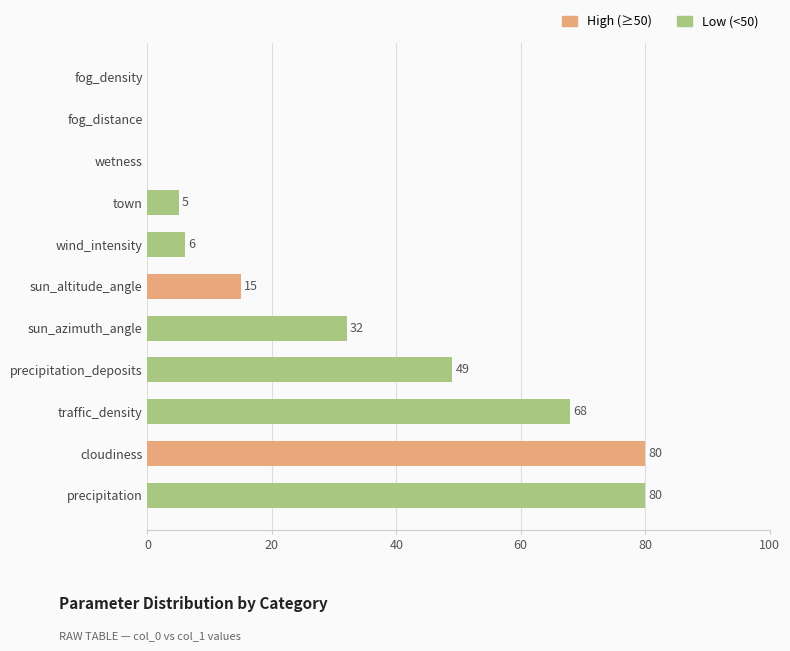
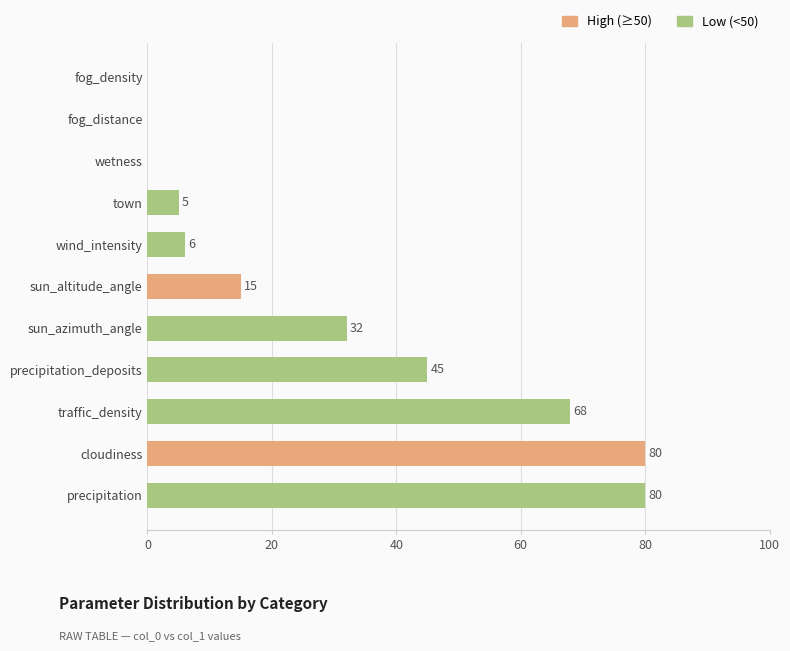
  {
    "town": 5,
    "wind_intensity": 6,
    "sun_altitude_angle": 15,
    "sun_azimuth_angle": 32,
-   "precipitation_deposits": 49,
+   "precipitation_deposits": 45,
    "traffic_density": 68,
    "cloudiness": 80,
    "precipitation": 80
  }
